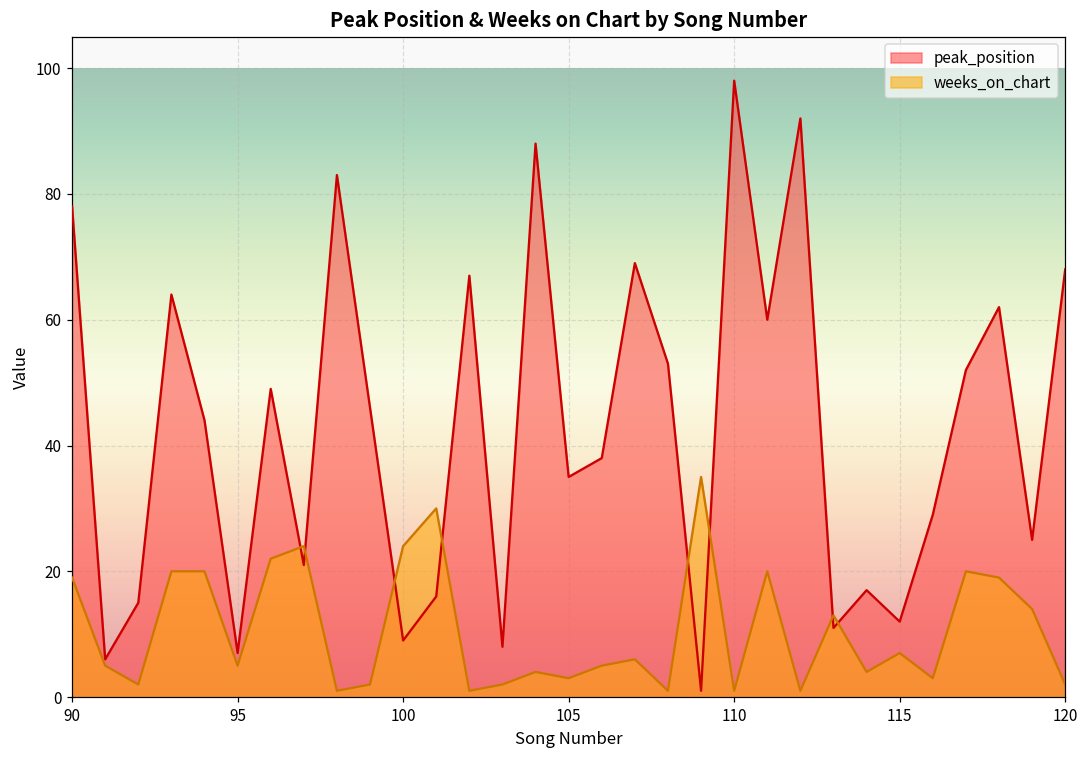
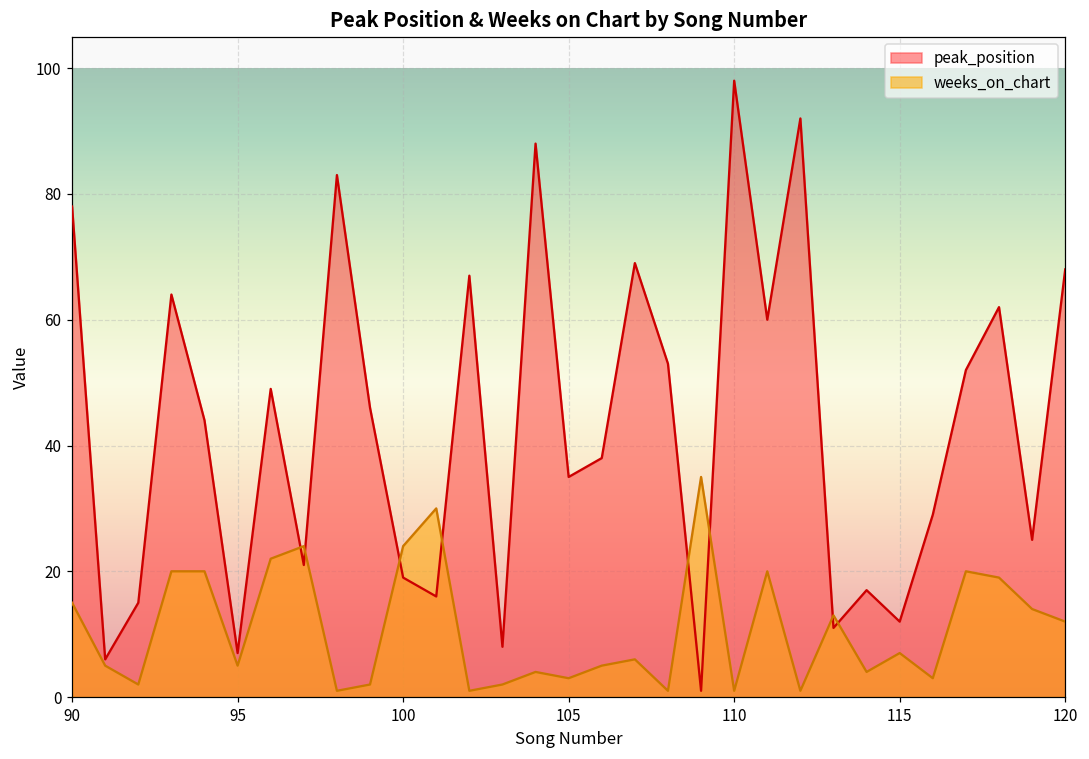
  {
    "peak_position": {
      "90": 78,
      "95": 7,
-     "100": 9,
+     "100": 19,
      "105": 35,
      "110": 98,
      "115": 12,
      "120": 68
    },
    "weeks_on_chart": {
-     "90": 19,
+     "90": 15,
      "95": 5,
      "100": 24,
      "105": 3,
      "110": 1,
      "115": 7,
-     "120": 2
+     "120": 12
    }
  }
